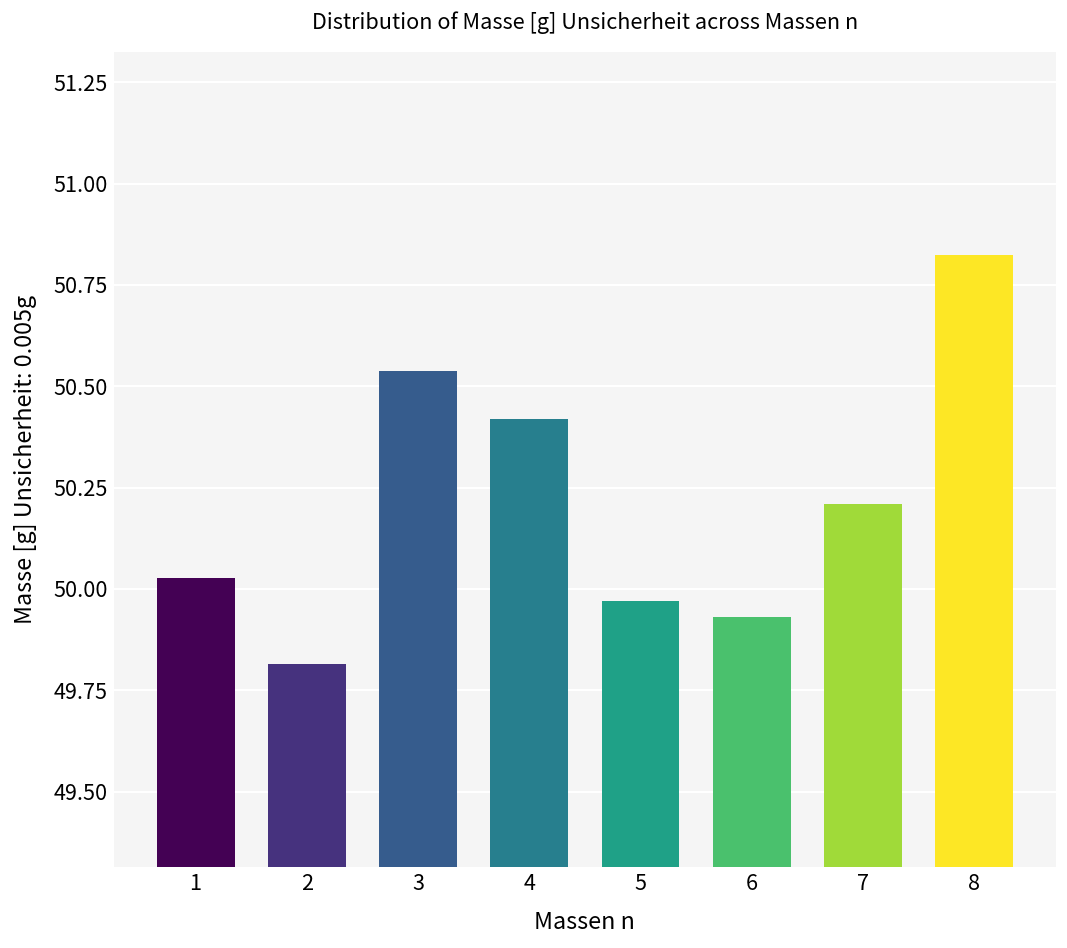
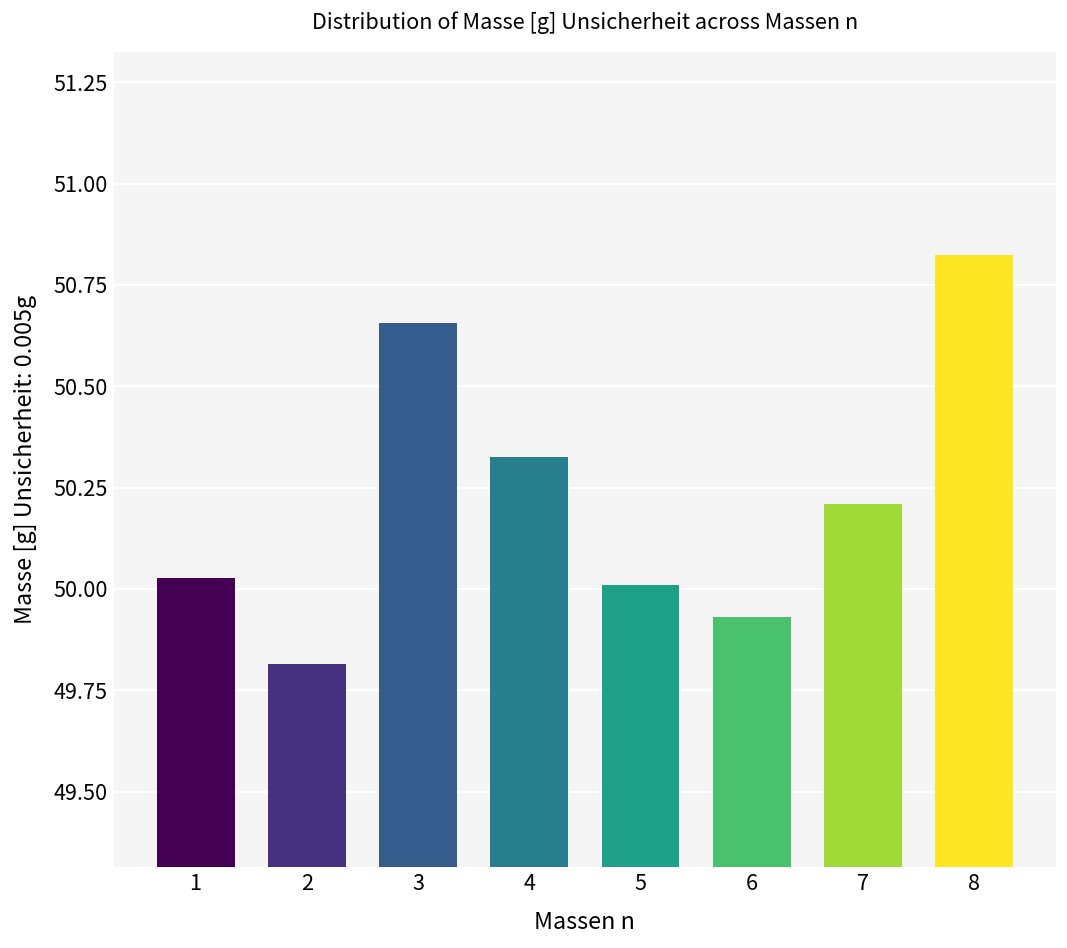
  {
    "1": 50.03,
    "2": 49.82,
-   "3": 50.54,
-   "4": 50.42,
-   "5": 49.97,
+   "3": 50.66,
+   "4": 50.33,
+   "5": 50.01,
    "6": 49.93,
    "7": 50.21,
    "8": 50.82
  }
